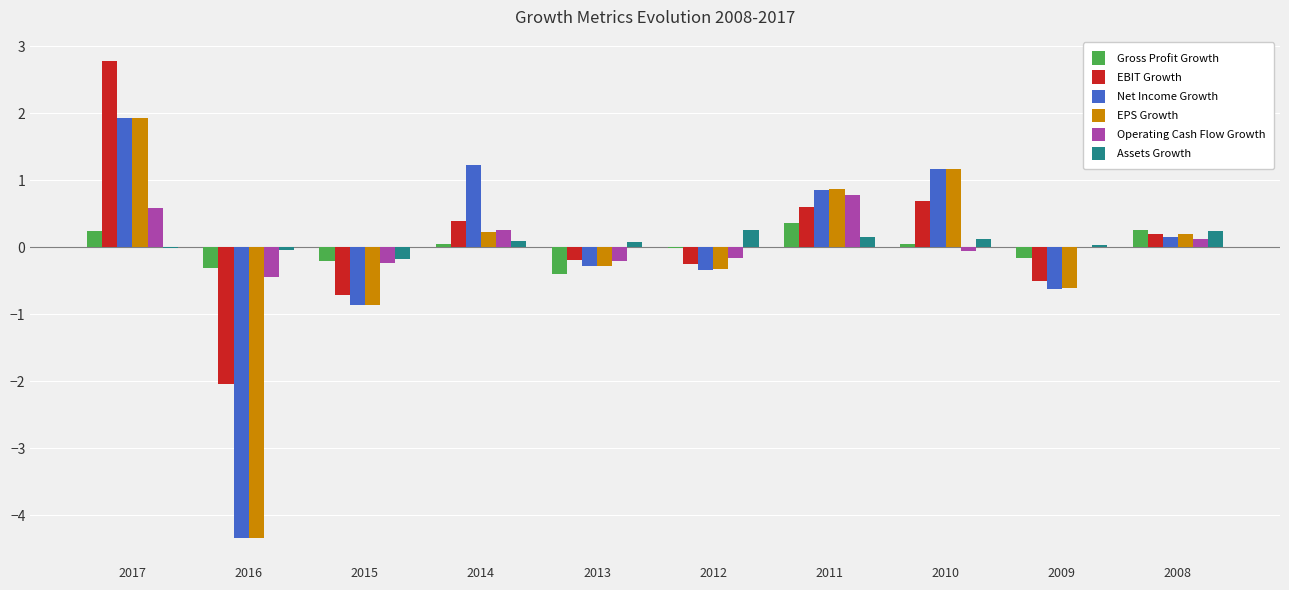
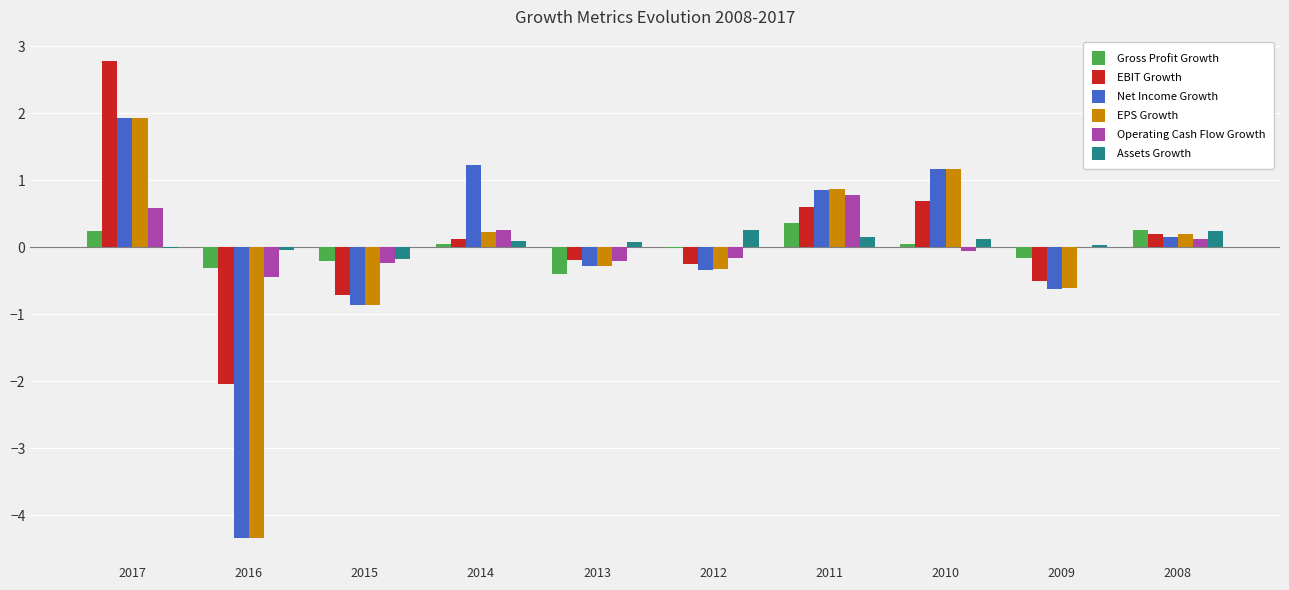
  {
    "Gross Profit Growth": {
      "2017": 0.2,
      "2016": -0.3,
      "2015": -0.2,
      "2014": 0.1,
      "2013": -0.4,
      "2011": 0.4,
      "2010": 0.1,
      "2009": -0.2,
      "2008": 0.3
    },
    "EBIT Growth": {
      "2017": 2.8,
      "2016": -2.0,
      "2015": -0.7,
-     "2014": 0.4,
+     "2014": 0.1,
      "2013": -0.2,
      "2012": -0.3,
      "2011": 0.6,
      "2010": 0.7,
      "2009": -0.5,
      "2008": 0.2
    },
    "Net Income Growth": {
      "2017": 1.9,
      "2016": -4.3,
      "2015": -0.9,
      "2014": 1.2,
      "2013": -0.3,
      "2012": -0.3,
      "2011": 0.9,
      "2010": 1.2,
      "2009": -0.6,
      "2008": 0.1
    },
    "EPS Growth": {
      "2017": 1.9,
      "2016": -4.3,
      "2015": -0.9,
      "2014": 0.2,
      "2013": -0.3,
      "2012": -0.3,
      "2011": 0.9,
      "2010": 1.2,
      "2009": -0.6,
      "2008": 0.2
    },
    "Operating Cash Flow Growth": {
      "2017": 0.6,
      "2016": -0.4,
      "2015": -0.2,
      "2014": 0.3,
      "2013": -0.2,
      "2012": -0.2,
      "2011": 0.8,
      "2010": -0.1,
      "2008": 0.1
    },
    "Assets Growth": {
      "2016": 0.0,
      "2015": -0.2,
      "2014": 0.1,
      "2013": 0.1,
      "2012": 0.3,
      "2011": 0.2,
      "2010": 0.1,
      "2008": 0.2
    }
  }
